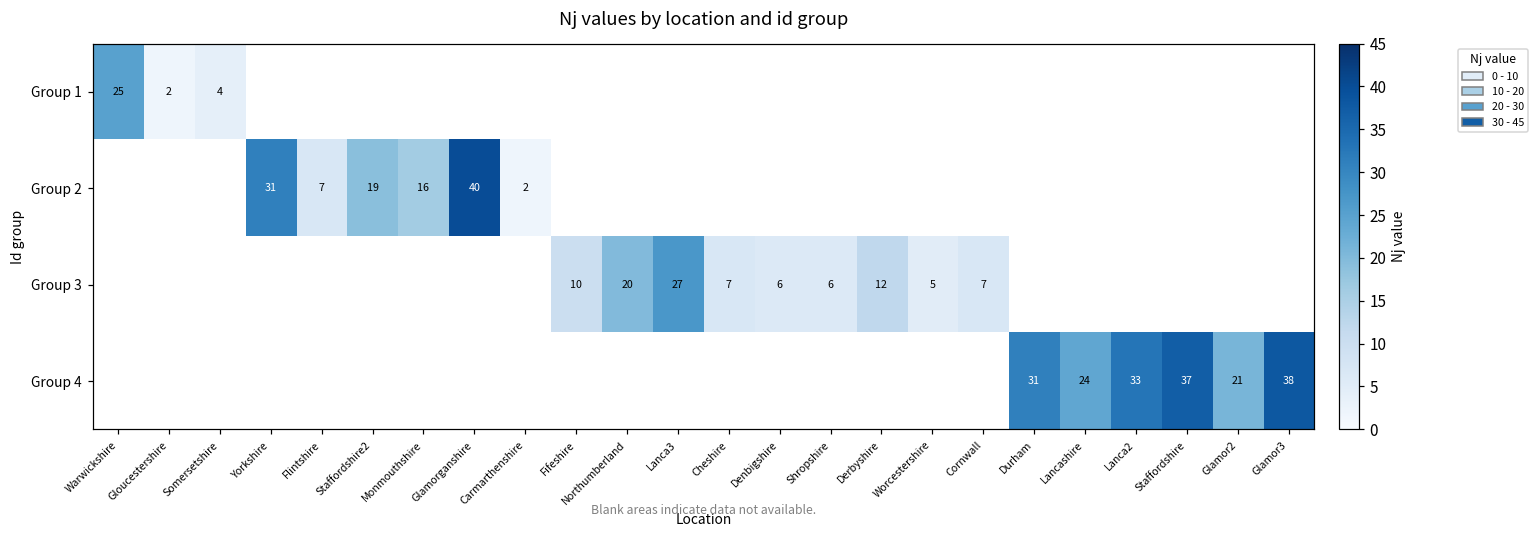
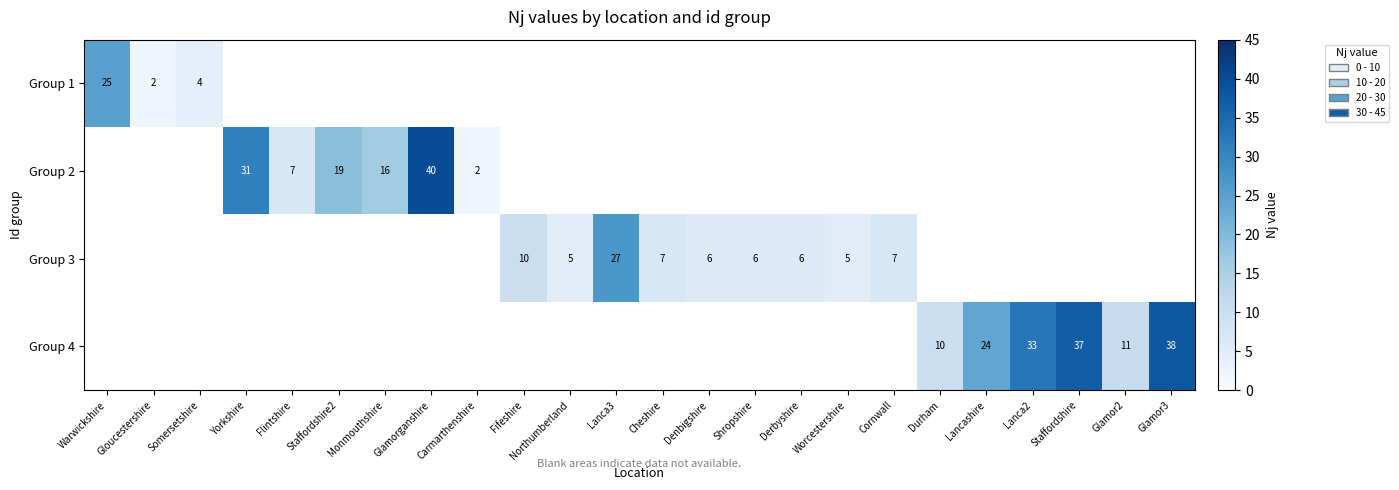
  {
    "Group 1": {
      "Warwickshire": 25,
      "Gloucestershire": 2,
      "Somersetshire": 4
    },
    "Group 2": {
      "Yorkshire": 31,
      "Flintshire": 7,
      "Staffordshire2": 19,
      "Monmouthshire": 16,
      "Glamorganshire": 40,
      "Carmarthenshire": 2
    },
    "Group 3": {
      "Fifeshire": 10,
-     "Northumberland": 20,
+     "Northumberland": 5,
      "Lanca3": 27,
      "Cheshire": 7,
      "Denbigshire": 6,
      "Shropshire": 6,
-     "Derbyshire": 12,
+     "Derbyshire": 6,
      "Worcestershire": 5,
      "Cornwall": 7
    },
    "Group 4": {
-     "Durham": 31,
+     "Durham": 10,
      "Lancashire": 24,
      "Lanca2": 33,
      "Staffordshire": 37,
-     "Glamor2": 21,
+     "Glamor2": 11,
      "Glamor3": 38
    }
  }
